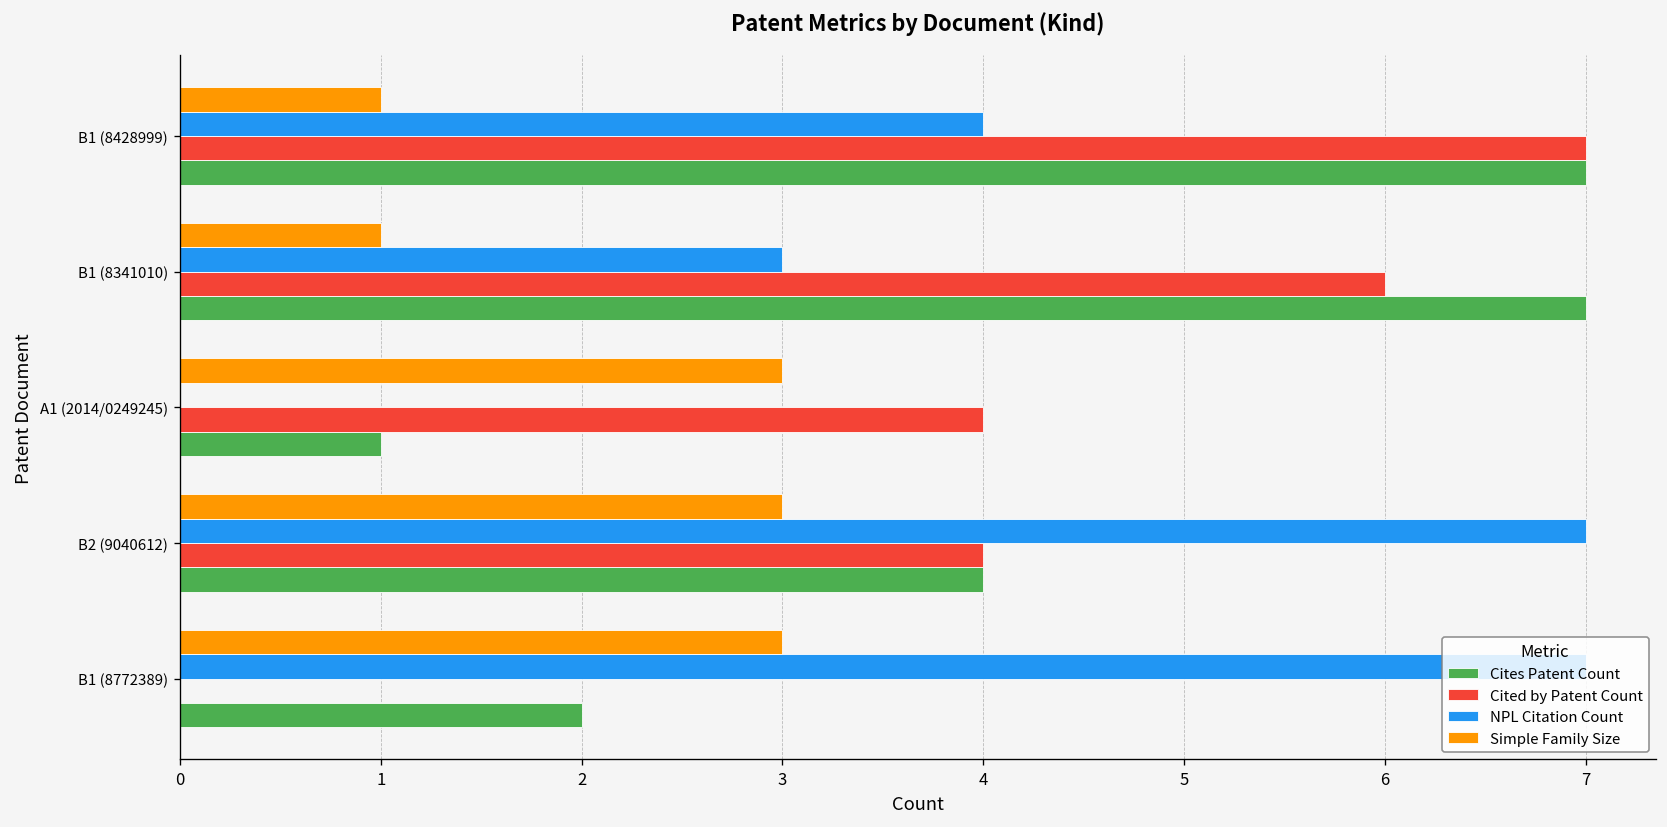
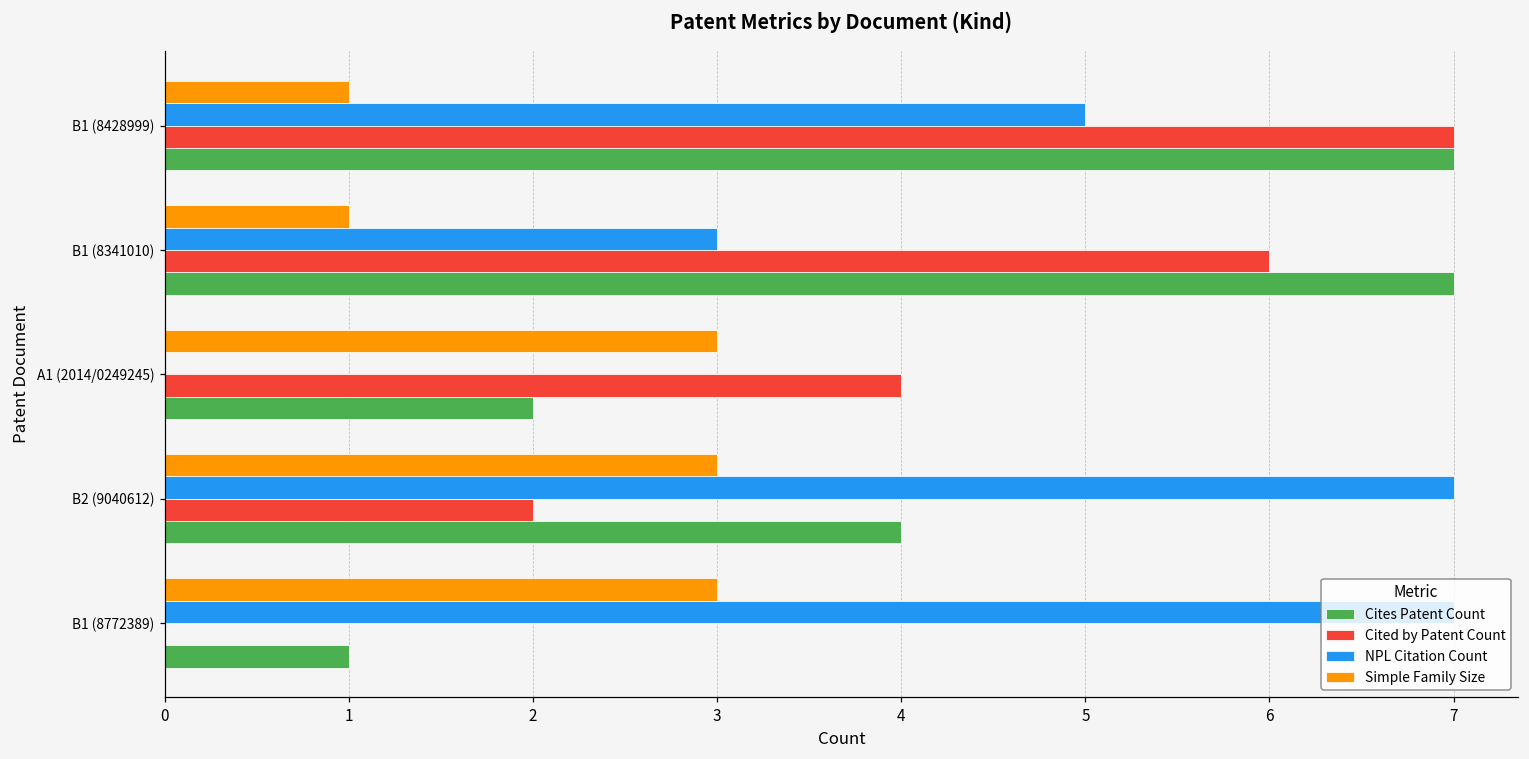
  {
    "Cites Patent Count": {
      "B1 (8428999)": 7,
      "B1 (8341010)": 7,
-     "A1 (2014/0249245)": 1,
+     "A1 (2014/0249245)": 2,
      "B2 (9040612)": 4,
-     "B1 (8772389)": 2
+     "B1 (8772389)": 1
    },
    "Cited by Patent Count": {
      "B1 (8428999)": 7,
      "B1 (8341010)": 6,
      "A1 (2014/0249245)": 4,
-     "B2 (9040612)": 4,
+     "B2 (9040612)": 2,
      "B1 (8772389)": 0
    },
    "NPL Citation Count": {
-     "B1 (8428999)": 4,
+     "B1 (8428999)": 5,
      "B1 (8341010)": 3,
      "A1 (2014/0249245)": 0,
      "B2 (9040612)": 7
    },
    "Simple Family Size": {
      "B1 (8428999)": 1,
      "B1 (8341010)": 1,
      "A1 (2014/0249245)": 3,
      "B2 (9040612)": 3,
      "B1 (8772389)": 3
    }
  }
